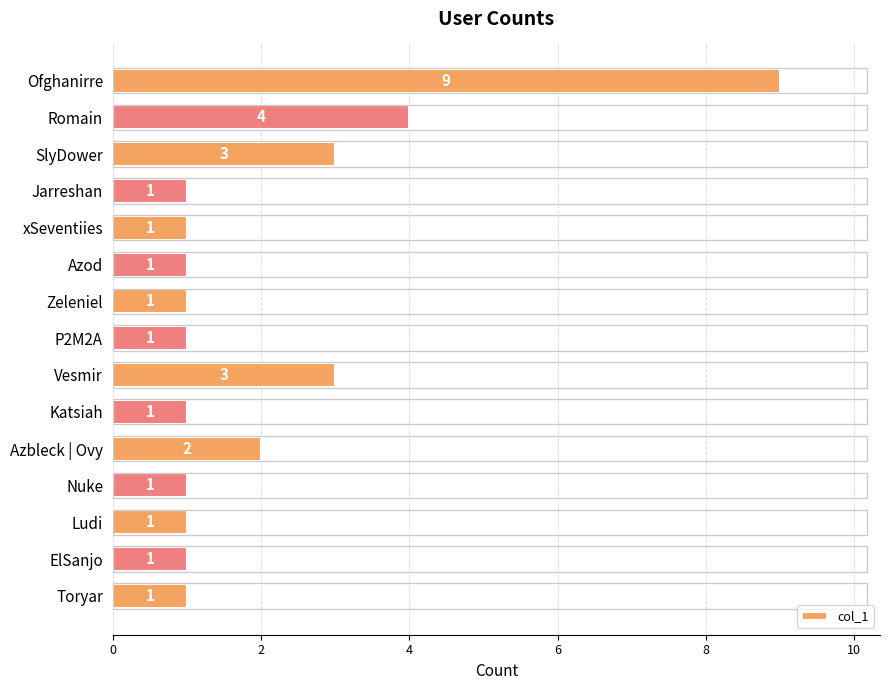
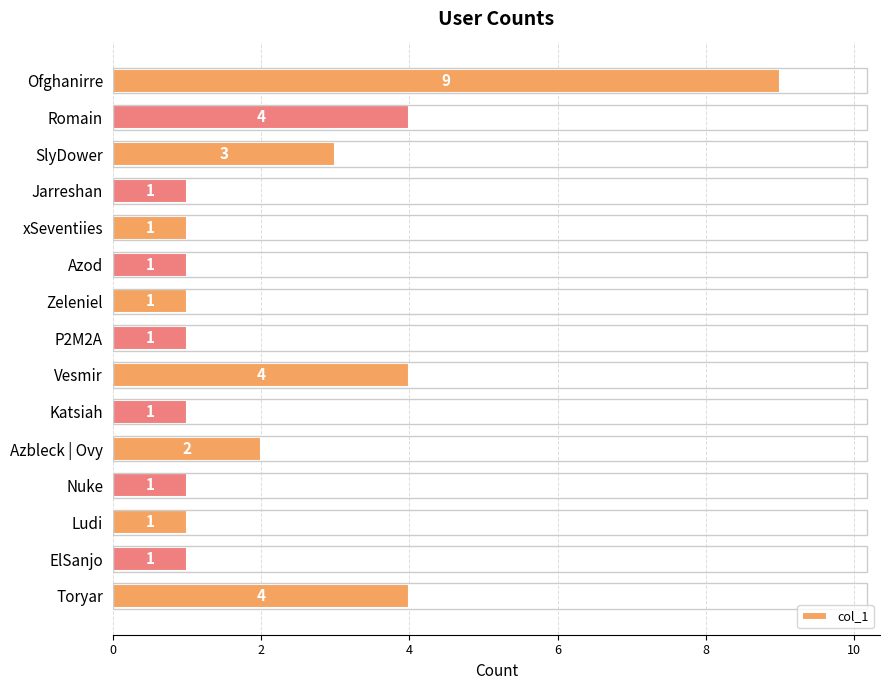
  {
    "Ofghanirre": 9,
    "Romain": 4,
    "SlyDower": 3,
    "Jarreshan": 1,
    "xSeventiies": 1,
    "Azod": 1,
    "Zeleniel": 1,
    "P2M2A": 1,
-   "Vesmir": 3,
+   "Vesmir": 4,
    "Katsiah": 1,
    "Azbleck | Ovy": 2,
    "Nuke": 1,
    "Ludi": 1,
    "ElSanjo": 1,
-   "Toryar": 1
+   "Toryar": 4
  }
